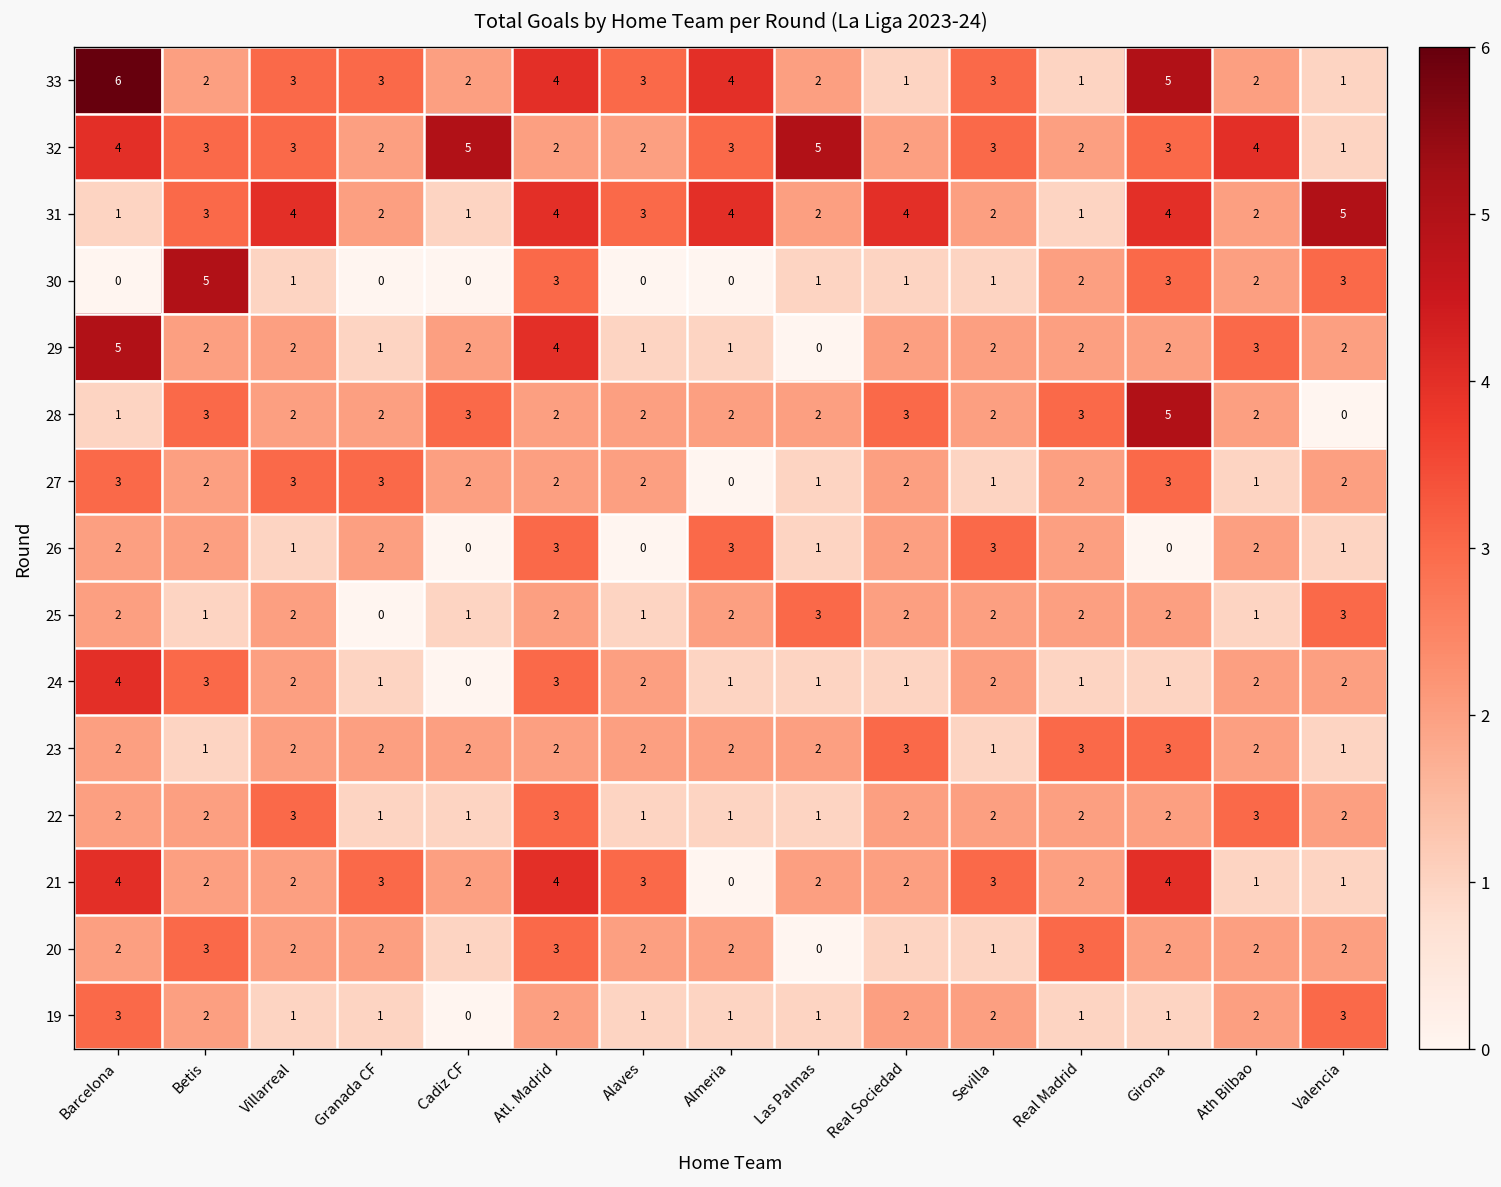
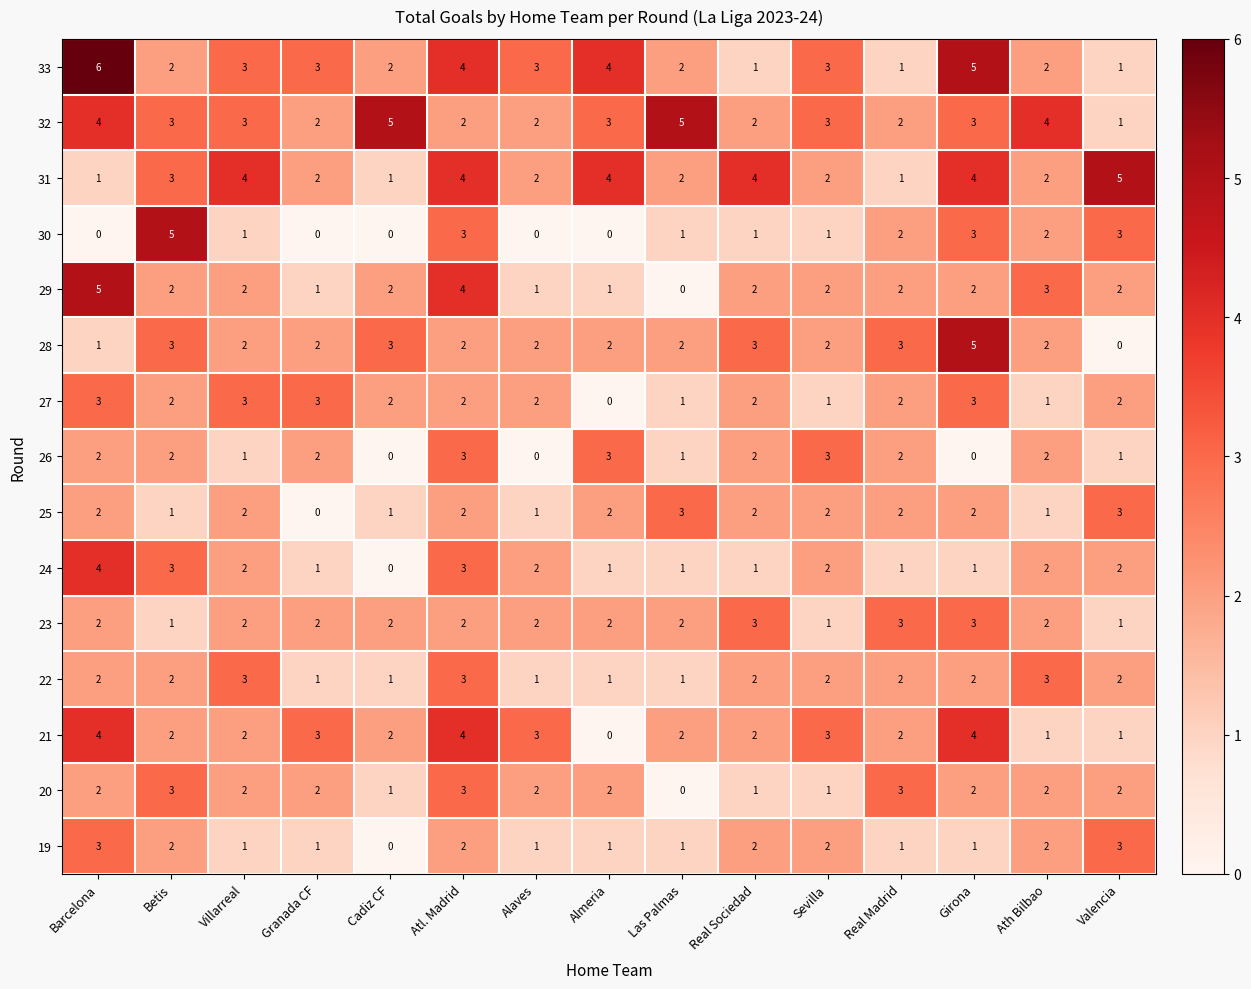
  {
    "31": {
      "Barcelona": 1,
      "Betis": 3,
      "Villarreal": 4,
      "Granada CF": 2,
      "Cadiz CF": 1,
      "Atl. Madrid": 4,
-     "Alaves": 3,
+     "Alaves": 2,
      "Almeria": 4,
      "Las Palmas": 2,
      "Real Sociedad": 4,
      "Sevilla": 2,
      "Real Madrid": 1,
      "Girona": 4,
      "Ath Bilbao": 2,
      "Valencia": 5
    }
  }
